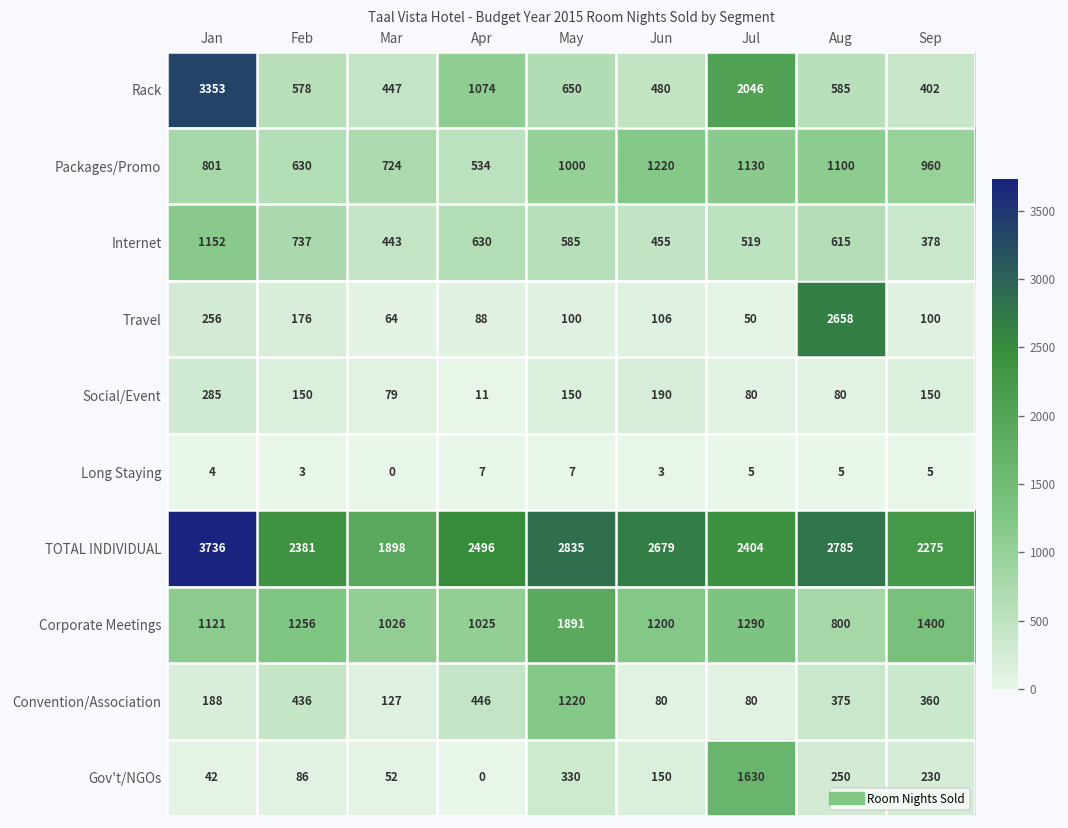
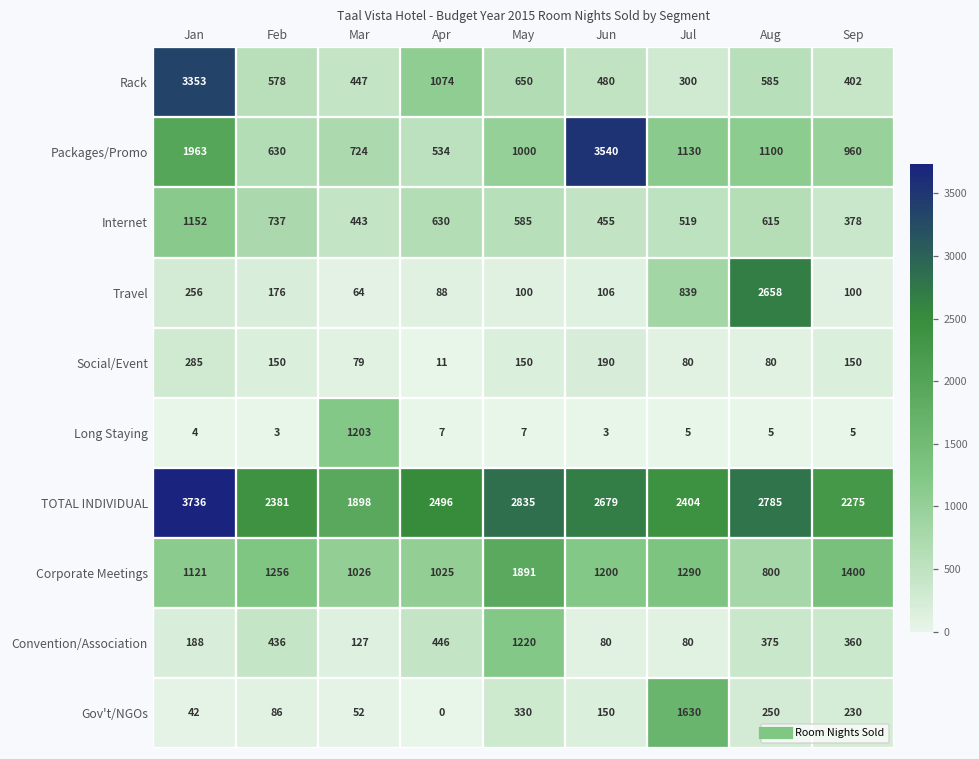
  {
    "Rack": {
      "Jan": 3353,
      "Feb": 578,
      "Mar": 447,
      "Apr": 1074,
      "May": 650,
      "Jun": 480,
-     "Jul": 2046,
+     "Jul": 300,
      "Aug": 585,
      "Sep": 402
    },
    "Packages/Promo": {
-     "Jan": 801,
+     "Jan": 1963,
      "Feb": 630,
      "Mar": 724,
      "Apr": 534,
      "May": 1000,
-     "Jun": 1220,
+     "Jun": 3540,
      "Jul": 1130,
      "Aug": 1100,
      "Sep": 960
    },
    "Internet": {
      "Jan": 1152,
      "Feb": 737,
      "Mar": 443,
      "Apr": 630,
      "May": 585,
      "Jun": 455,
      "Jul": 519,
      "Aug": 615,
      "Sep": 378
    },
    "Travel": {
      "Jan": 256,
      "Feb": 176,
      "Mar": 64,
      "Apr": 88,
      "May": 100,
      "Jun": 106,
-     "Jul": 50,
+     "Jul": 839,
      "Aug": 2658,
      "Sep": 100
    },
    "Social/Event": {
      "Jan": 285,
      "Feb": 150,
      "Mar": 79,
      "Apr": 11,
      "May": 150,
      "Jun": 190,
      "Jul": 80,
      "Aug": 80,
      "Sep": 150
    },
    "Long Staying": {
      "Jan": 4,
      "Feb": 3,
-     "Mar": 0,
+     "Mar": 1203,
      "Apr": 7,
      "May": 7,
      "Jun": 3,
      "Jul": 5,
      "Aug": 5,
      "Sep": 5
    },
    "TOTAL INDIVIDUAL": {
      "Jan": 3736,
      "Feb": 2381,
      "Mar": 1898,
      "Apr": 2496,
      "May": 2835,
      "Jun": 2679,
      "Jul": 2404,
      "Aug": 2785,
      "Sep": 2275
    },
    "Corporate Meetings": {
      "Jan": 1121,
      "Feb": 1256,
      "Mar": 1026,
      "Apr": 1025,
      "May": 1891,
      "Jun": 1200,
      "Jul": 1290,
      "Aug": 800,
      "Sep": 1400
    },
    "Convention/Association": {
      "Jan": 188,
      "Feb": 436,
      "Mar": 127,
      "Apr": 446,
      "May": 1220,
      "Jun": 80,
      "Jul": 80,
      "Aug": 375,
      "Sep": 360
    },
    "Gov't/NGOs": {
      "Jan": 42,
      "Feb": 86,
      "Mar": 52,
      "Apr": 0,
      "May": 330,
      "Jun": 150,
      "Jul": 1630,
      "Aug": 250,
      "Sep": 230
    }
  }
